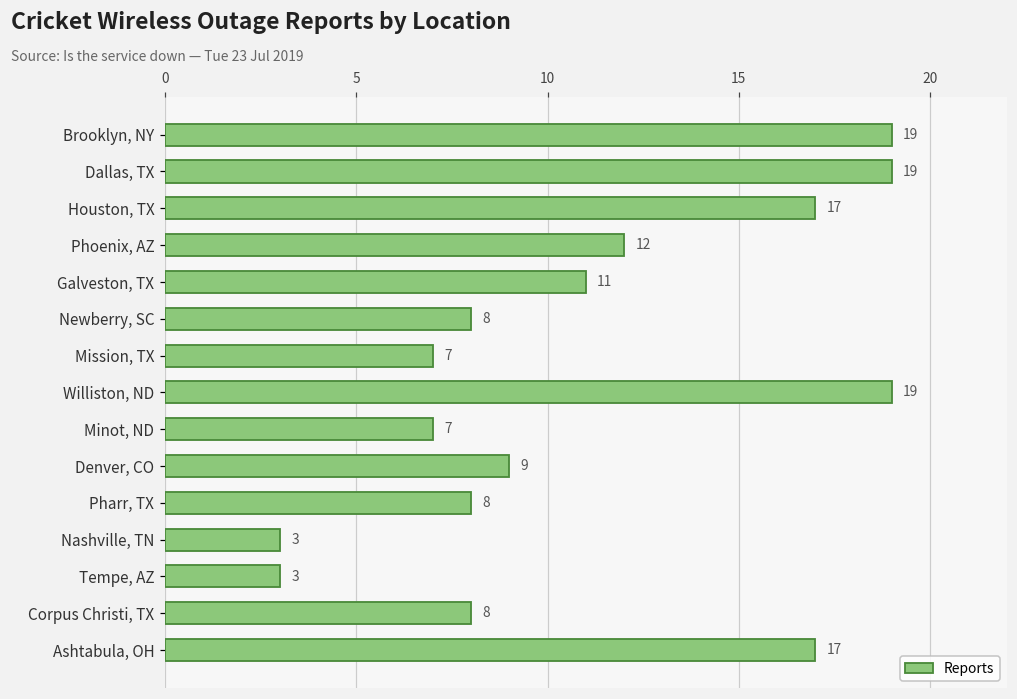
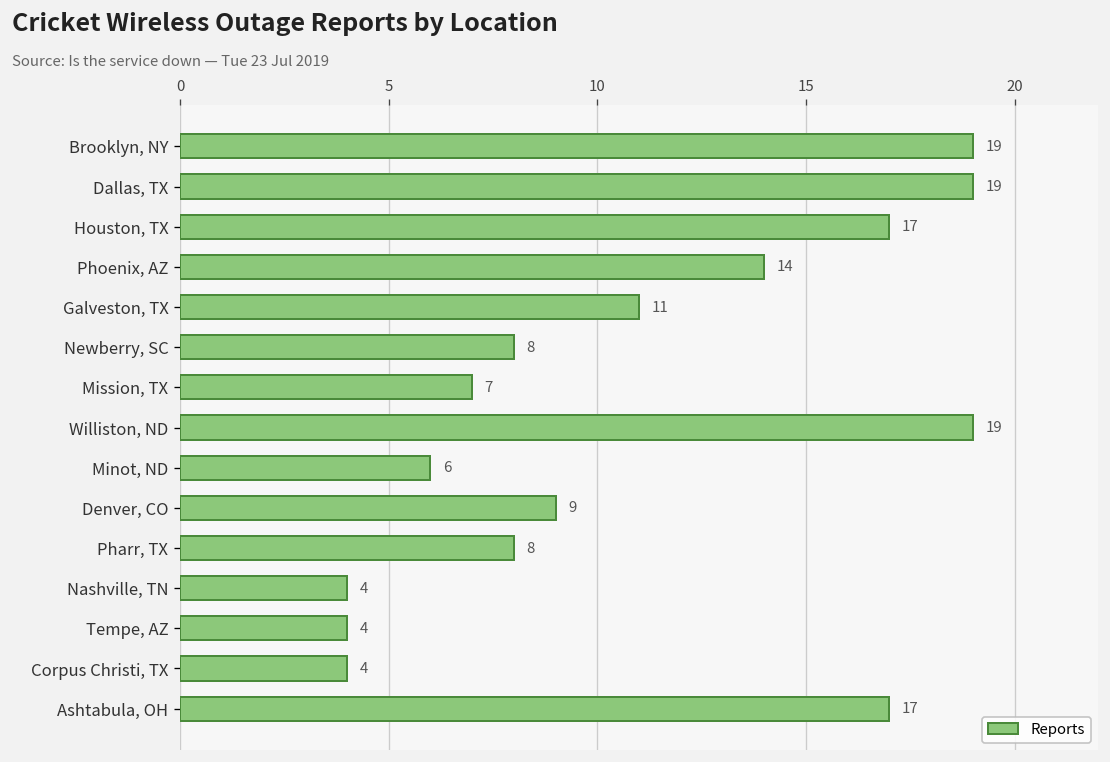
  {
    "Brooklyn, NY": 19,
    "Dallas, TX": 19,
    "Houston, TX": 17,
-   "Phoenix, AZ": 12,
+   "Phoenix, AZ": 14,
    "Galveston, TX": 11,
    "Newberry, SC": 8,
    "Mission, TX": 7,
    "Williston, ND": 19,
-   "Minot, ND": 7,
+   "Minot, ND": 6,
    "Denver, CO": 9,
    "Pharr, TX": 8,
-   "Nashville, TN": 3,
-   "Tempe, AZ": 3,
-   "Corpus Christi, TX": 8,
+   "Nashville, TN": 4,
+   "Tempe, AZ": 4,
+   "Corpus Christi, TX": 4,
    "Ashtabula, OH": 17
  }
